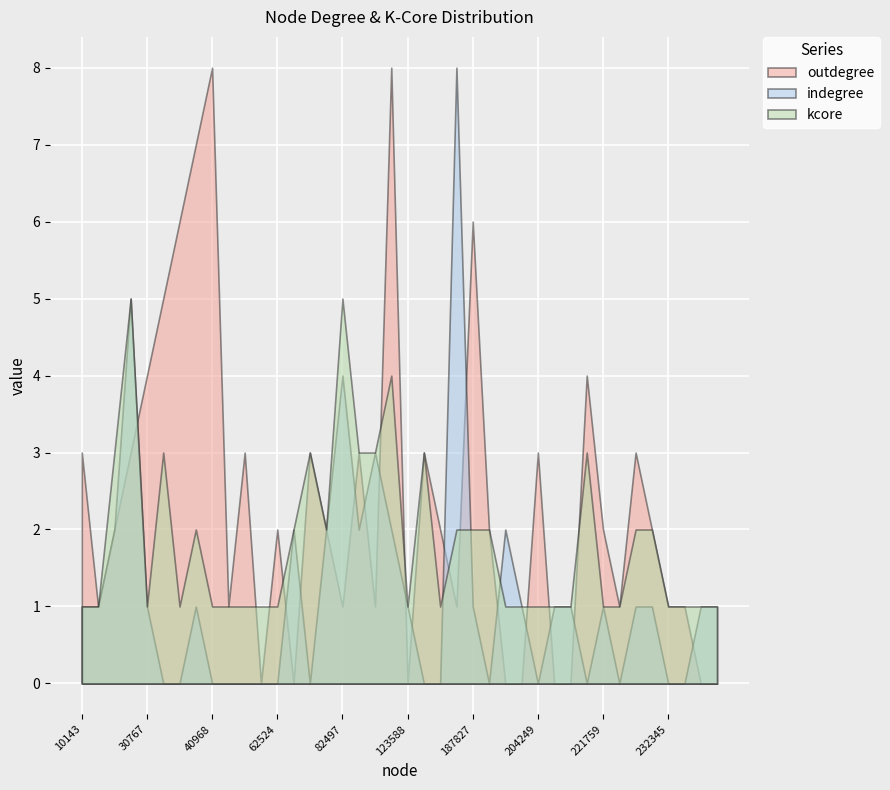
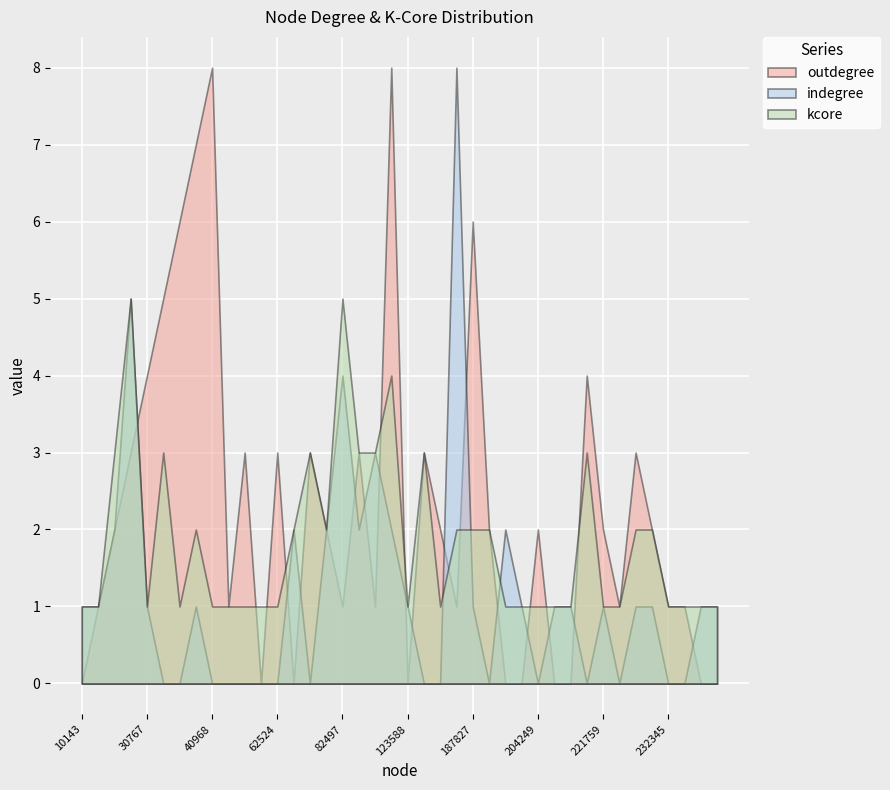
  {
    "outdegree": {
-     "10143": 3,
+     "10143": 0,
      "30767": 4,
      "40968": 8,
-     "62524": 2,
+     "62524": 3,
      "82497": 1,
      "123588": 0,
      "187827": 6,
-     "204249": 3,
+     "204249": 2,
      "221759": 2
    }
  }
